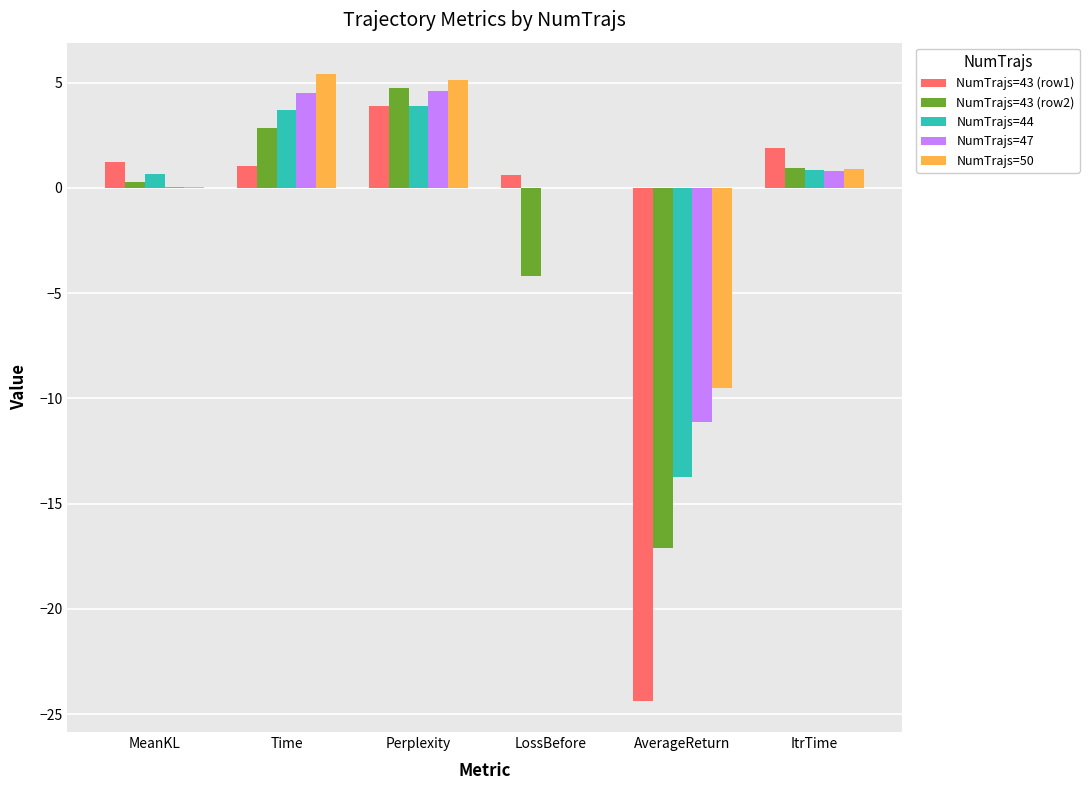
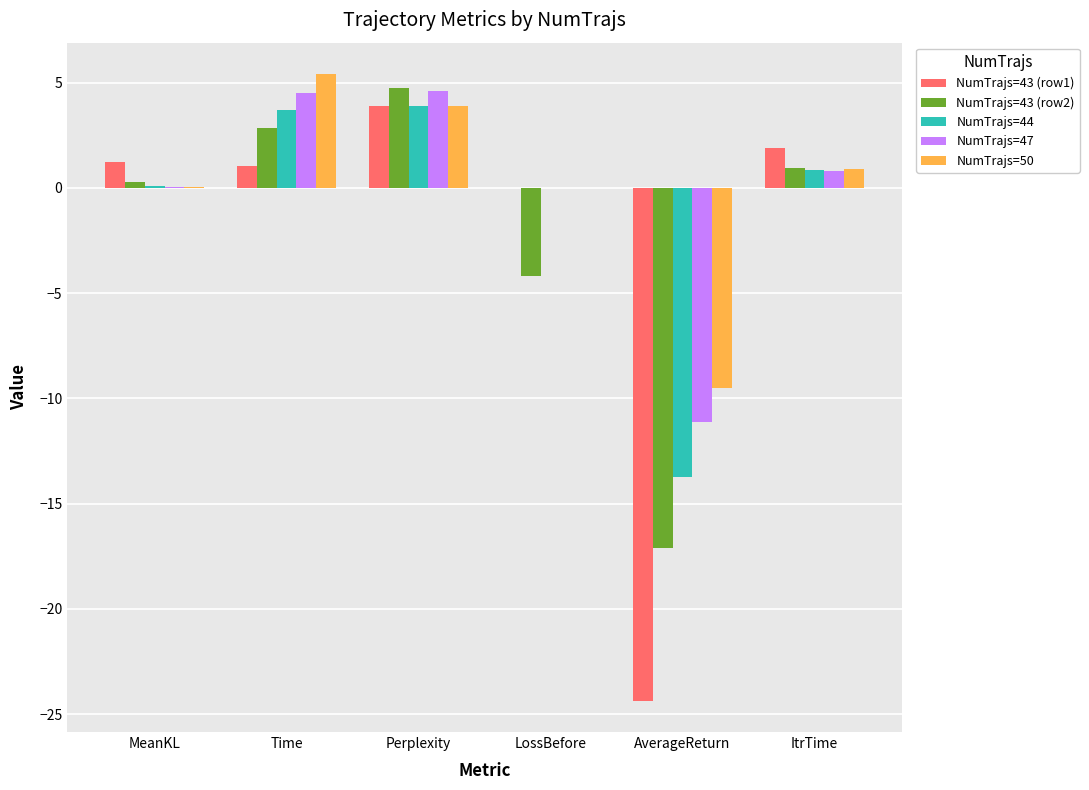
  {
    "NumTrajs=43 (row1)": {
      "MeanKL": 1.2,
      "Time": 1.0,
      "Perplexity": 3.9,
-     "LossBefore": 0.6,
+     "LossBefore": 0.0,
      "AverageReturn": -24.4,
      "ItrTime": 1.9
    },
    "NumTrajs=43 (row2)": {
      "MeanKL": 0.3,
      "Time": 2.8,
      "Perplexity": 4.8,
      "LossBefore": -4.2,
      "AverageReturn": -17.1,
      "ItrTime": 1.0
    },
    "NumTrajs=44": {
-     "MeanKL": 0.6,
+     "MeanKL": 0.1,
      "Time": 3.7,
      "Perplexity": 3.9,
      "AverageReturn": -13.7,
      "ItrTime": 0.8
    },
    "NumTrajs=47": {
      "Time": 4.5,
      "Perplexity": 4.6,
      "AverageReturn": -11.1,
      "ItrTime": 0.8
    },
    "NumTrajs=50": {
      "Time": 5.4,
-     "Perplexity": 5.1,
+     "Perplexity": 3.9,
      "AverageReturn": -9.5,
      "ItrTime": 0.9
    }
  }
